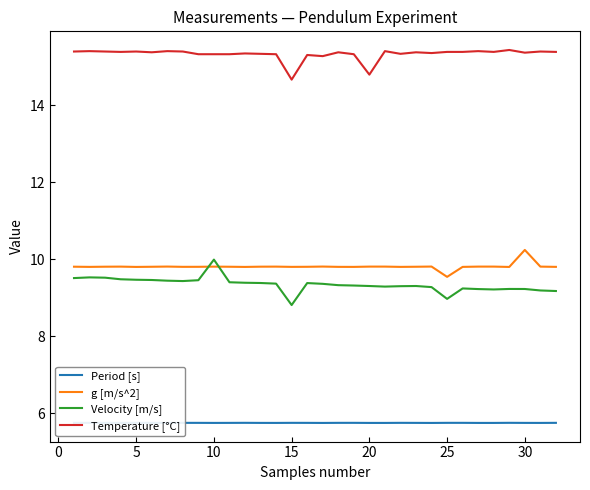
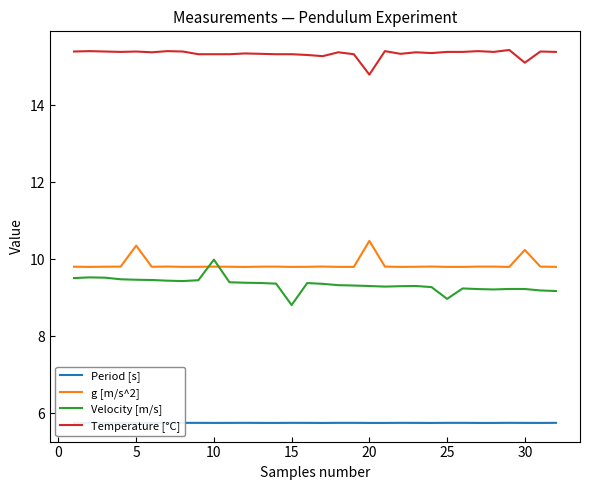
  {
    "Period [s]": {
      "10": 5.7,
      "15": 5.7,
      "20": 5.7,
      "25": 5.7,
      "30": 5.7
    },
    "g [m/s^2]": {
-     "5": 9.8,
+     "5": 10.3,
      "10": 9.8,
      "15": 9.8,
-     "20": 9.8,
-     "25": 9.5,
+     "20": 10.5,
+     "25": 9.8,
      "30": 10.2
    },
    "Velocity [m/s]": {
      "5": 9.5,
      "10": 10.0,
      "15": 8.8,
      "20": 9.3,
      "25": 9.0,
      "30": 9.2
    },
    "Temperature [°C]": {
      "5": 15.4,
      "10": 15.3,
-     "15": 14.7,
+     "15": 15.3,
      "20": 14.8,
      "25": 15.4,
-     "30": 15.4
+     "30": 15.1
    }
  }
